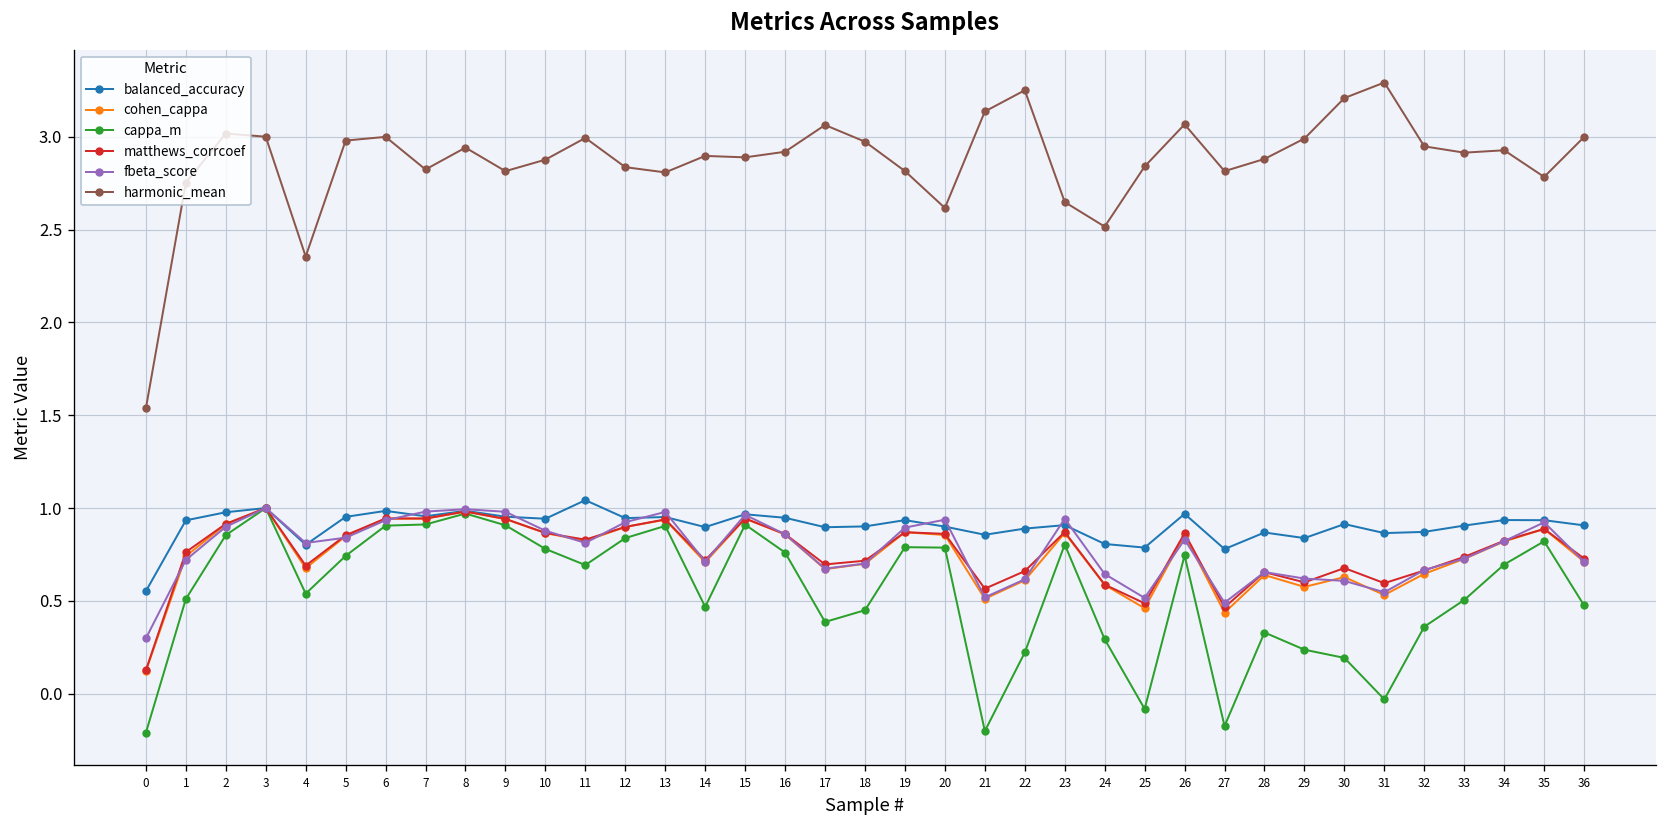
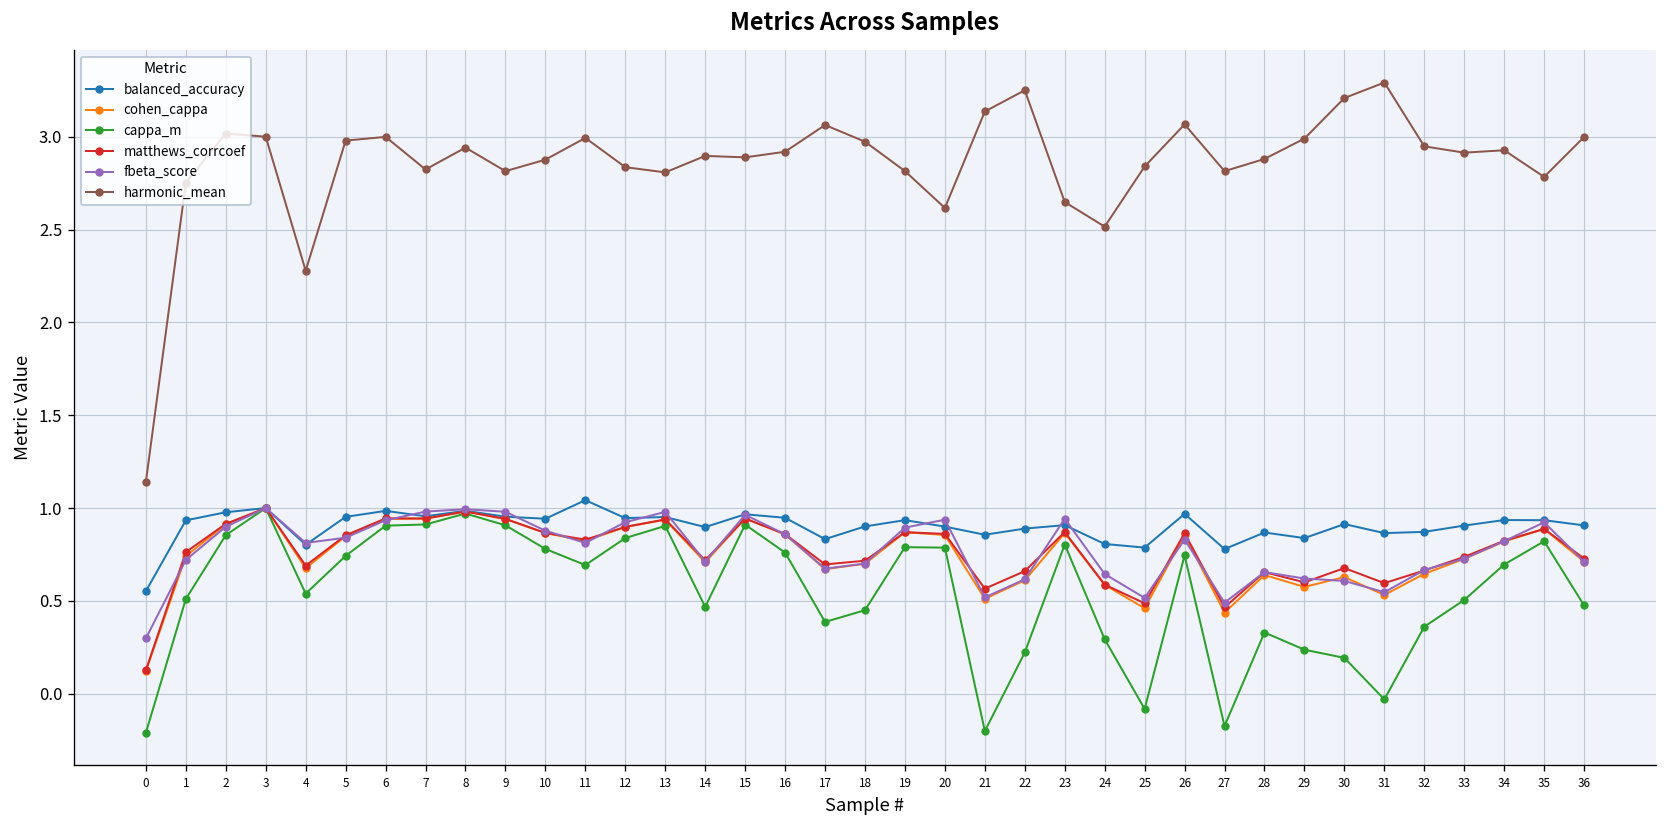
  {
    "balanced_accuracy": {
      "0": 0.55,
      "1": 0.93,
      "2": 0.98,
      "5": 0.95,
      "6": 0.98,
      "10": 0.94,
      "11": 1.04,
      "12": 0.95,
      "14": 0.90,
      "16": 0.95,
-     "17": 0.90,
+     "17": 0.83,
      "18": 0.90,
      "19": 0.94,
      "20": 0.90,
      "21": 0.86,
      "22": 0.89,
      "23": 0.91,
      "24": 0.81,
      "25": 0.79,
      "26": 0.97,
      "27": 0.78,
      "28": 0.87,
      "29": 0.84,
      "30": 0.91,
      "31": 0.87,
      "32": 0.87,
      "33": 0.91,
      "34": 0.94,
      "36": 0.91
    },
    "cohen_cappa": {
      "1": 0.74,
      "25": 0.46,
      "27": 0.44,
      "29": 0.58,
      "30": 0.63,
      "32": 0.65
    },
    "cappa_m": {
      "0": -0.21,
      "1": 0.51,
      "2": 0.85,
      "4": 0.54,
      "5": 0.74,
      "6": 0.91,
      "7": 0.91,
      "9": 0.91,
      "10": 0.78,
      "11": 0.69,
      "12": 0.84,
      "13": 0.90,
      "14": 0.47,
      "15": 0.91,
      "16": 0.76,
      "17": 0.39,
      "18": 0.45,
      "19": 0.79,
      "20": 0.79,
      "21": -0.20,
      "22": 0.22,
      "23": 0.80,
      "24": 0.29,
      "25": -0.08,
      "26": 0.74,
      "27": -0.17,
      "28": 0.33,
      "29": 0.24,
      "30": 0.19,
      "31": -0.03,
      "32": 0.36,
      "33": 0.51,
      "34": 0.70,
      "35": 0.82,
      "36": 0.48
    },
    "matthews_corrcoef": {
      "1": 0.76,
      "17": 0.70,
      "21": 0.57,
      "22": 0.66,
      "25": 0.49,
      "27": 0.47,
      "29": 0.60,
      "30": 0.68,
      "31": 0.60,
      "36": 0.73
    },
    "fbeta_score": {
      "0": 0.30,
      "1": 0.72,
      "7": 0.98,
      "9": 0.98,
      "12": 0.92,
      "13": 0.98,
      "19": 0.89,
      "20": 0.94,
      "23": 0.94,
      "24": 0.64,
      "25": 0.52,
      "26": 0.83,
      "27": 0.49,
      "29": 0.62,
      "30": 0.61
    },
    "harmonic_mean": {
-     "0": 1.54,
+     "0": 1.14,
      "3": 3.00,
-     "4": 2.35,
+     "4": 2.28,
      "5": 2.98,
      "6": 3.00,
      "7": 2.82,
      "8": 2.94,
      "9": 2.81,
      "10": 2.88,
      "11": 2.99,
      "12": 2.84,
      "13": 2.81,
      "14": 2.90,
      "15": 2.89,
      "16": 2.92,
      "17": 3.06,
      "18": 2.97,
      "19": 2.81,
      "20": 2.62,
      "21": 3.14,
      "22": 3.25,
      "23": 2.65,
      "24": 2.52,
      "25": 2.84,
      "26": 3.07,
      "27": 2.81,
      "28": 2.88,
      "29": 2.99,
      "30": 3.21,
      "31": 3.29,
      "32": 2.95,
      "33": 2.91,
      "34": 2.93,
      "35": 2.78,
      "36": 3.00
    }
  }
